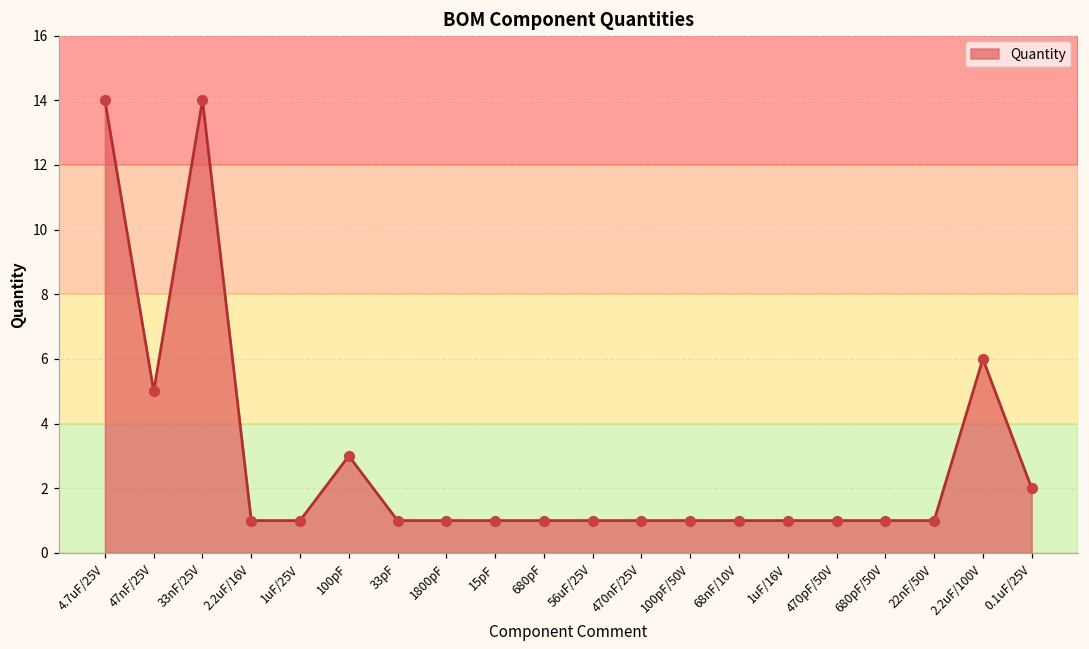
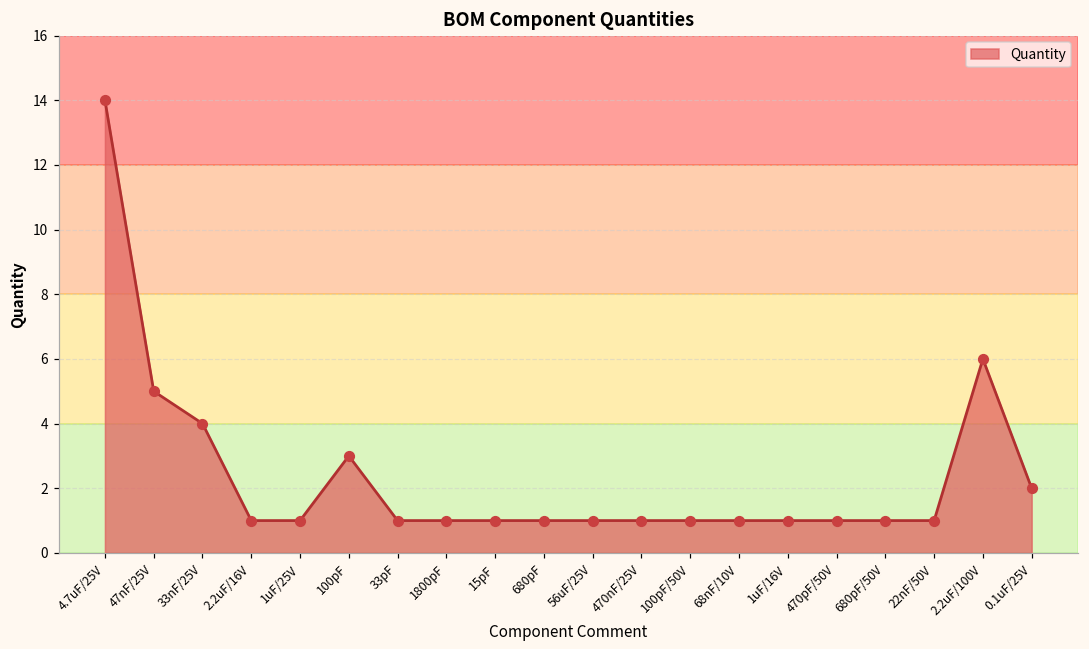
  {
    "4.7uF/25V": 14,
    "47nF/25V": 5,
-   "33nF/25V": 14,
+   "33nF/25V": 4,
    "2.2uF/16V": 1,
    "1uF/25V": 1,
    "100pF": 3,
    "33pF": 1,
    "1800pF": 1,
    "15pF": 1,
    "680pF": 1,
    "56uF/25V": 1,
    "470nF/25V": 1,
    "100pF/50V": 1,
    "68nF/10V": 1,
    "1uF/16V": 1,
    "470pF/50V": 1,
    "680pF/50V": 1,
    "22nF/50V": 1,
    "2.2uF/100V": 6,
    "0.1uF/25V": 2
  }
